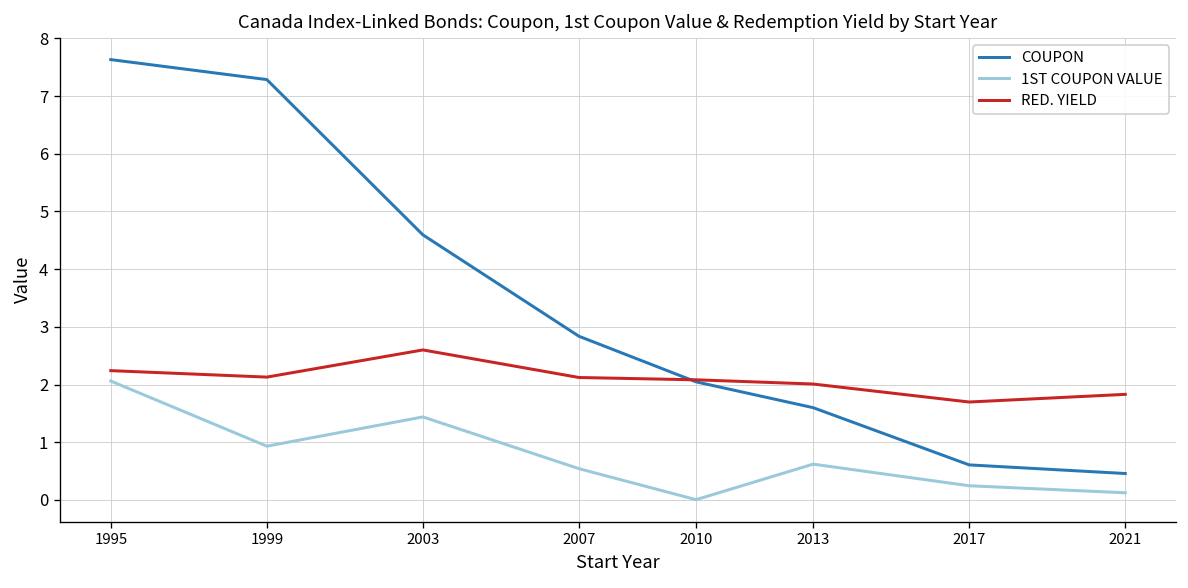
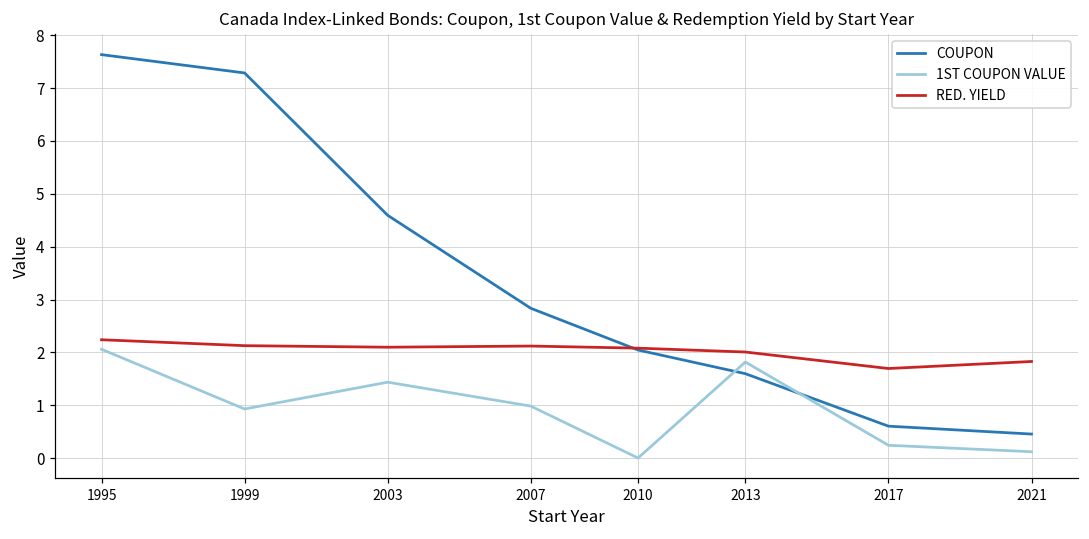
  {
    "COUPON": {
      "1995": 7.6,
      "1999": 7.3,
      "2003": 4.6,
      "2007": 2.8,
      "2013": 1.6,
      "2017": 0.6,
      "2021": 0.5
    },
    "1ST COUPON VALUE": {
      "1995": 2.1,
      "1999": 0.9,
      "2003": 1.4,
-     "2007": 0.5,
+     "2007": 1.0,
      "2010": 0.0,
-     "2013": 0.6,
+     "2013": 1.8,
      "2017": 0.2,
      "2021": 0.1
    },
    "RED. YIELD": {
      "1995": 2.2,
      "1999": 2.1,
-     "2003": 2.6,
+     "2003": 2.1,
      "2007": 2.1,
      "2013": 2.0,
      "2017": 1.7,
      "2021": 1.8
    }
  }
